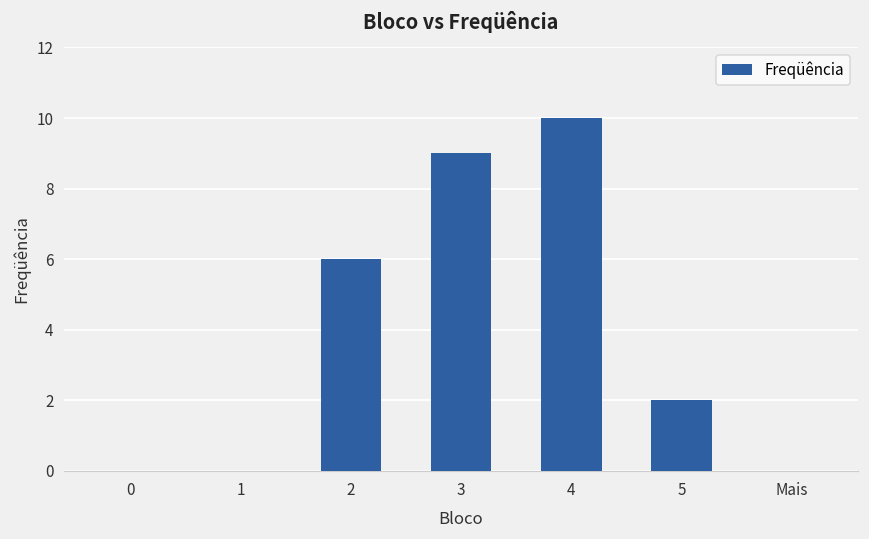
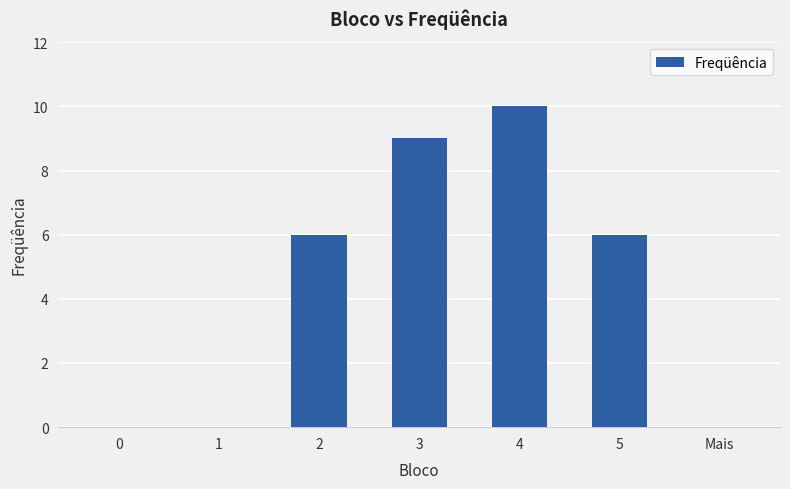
  {
    "0": 0,
    "1": 0,
    "2": 6,
    "3": 9,
    "4": 10,
-   "5": 2,
+   "5": 6,
    "Mais": 0
  }
